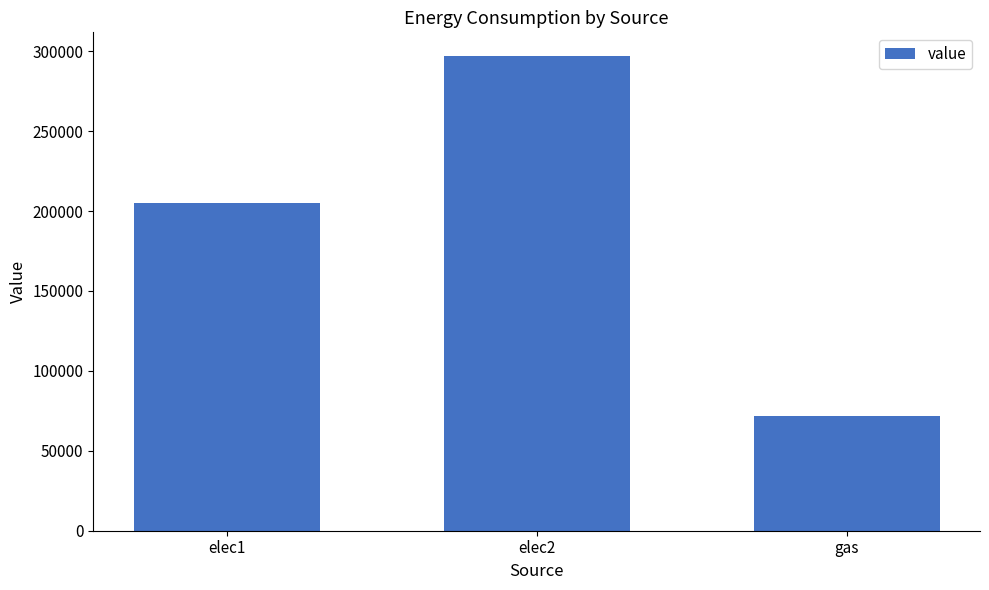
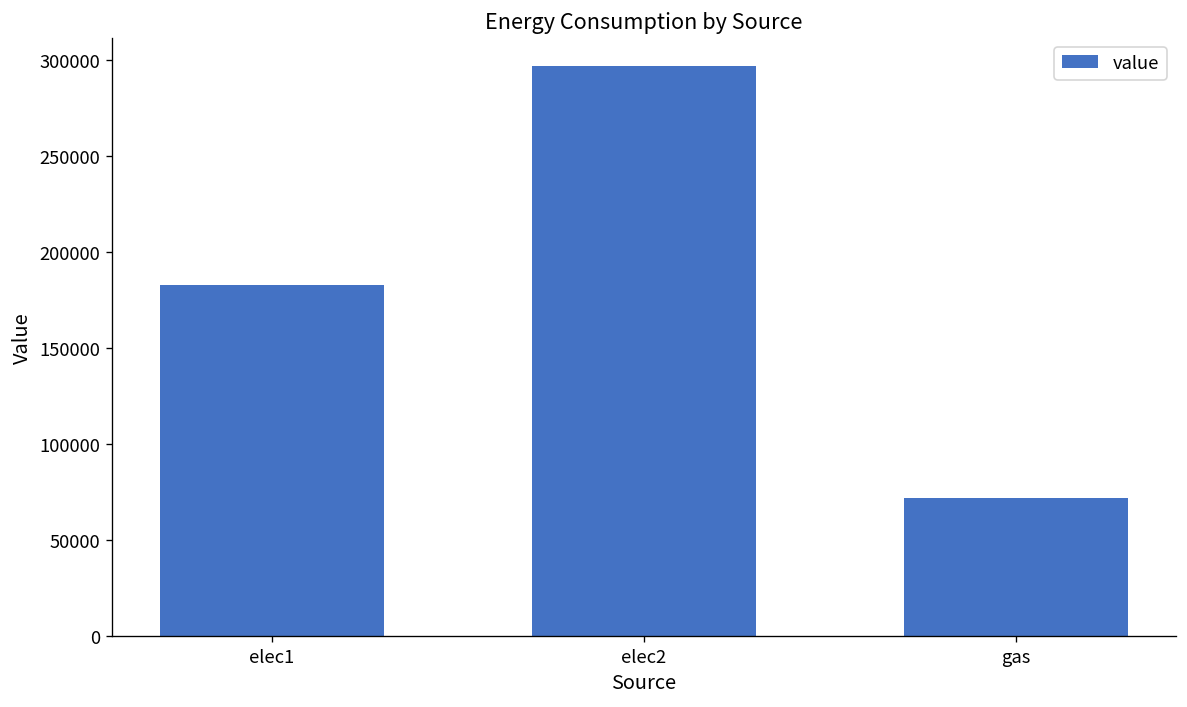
  {
-   "elec1": 205000,
+   "elec1": 183000,
    "elec2": 297000,
    "gas": 72000
  }
